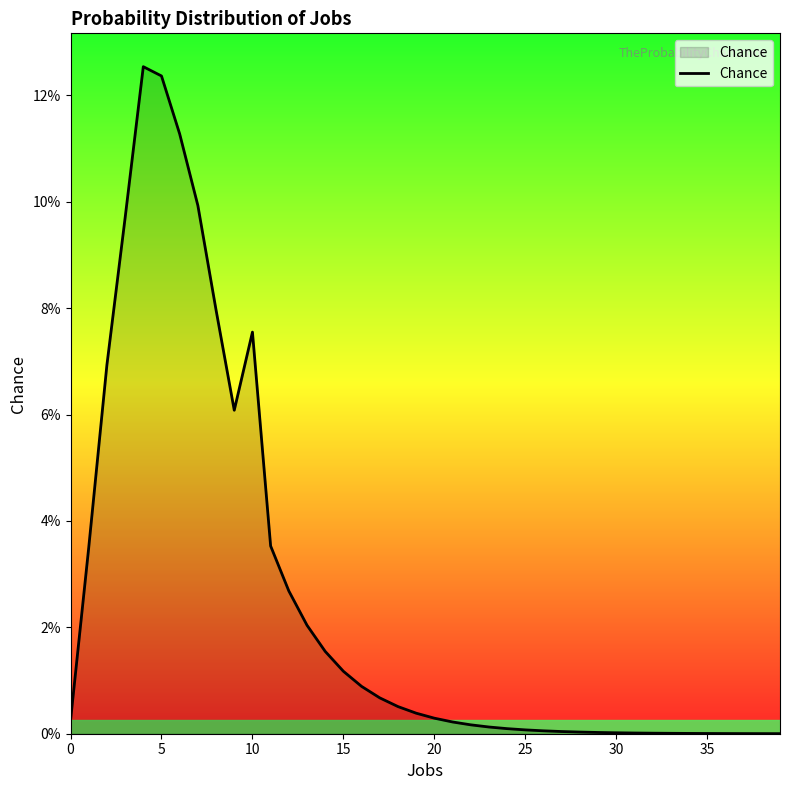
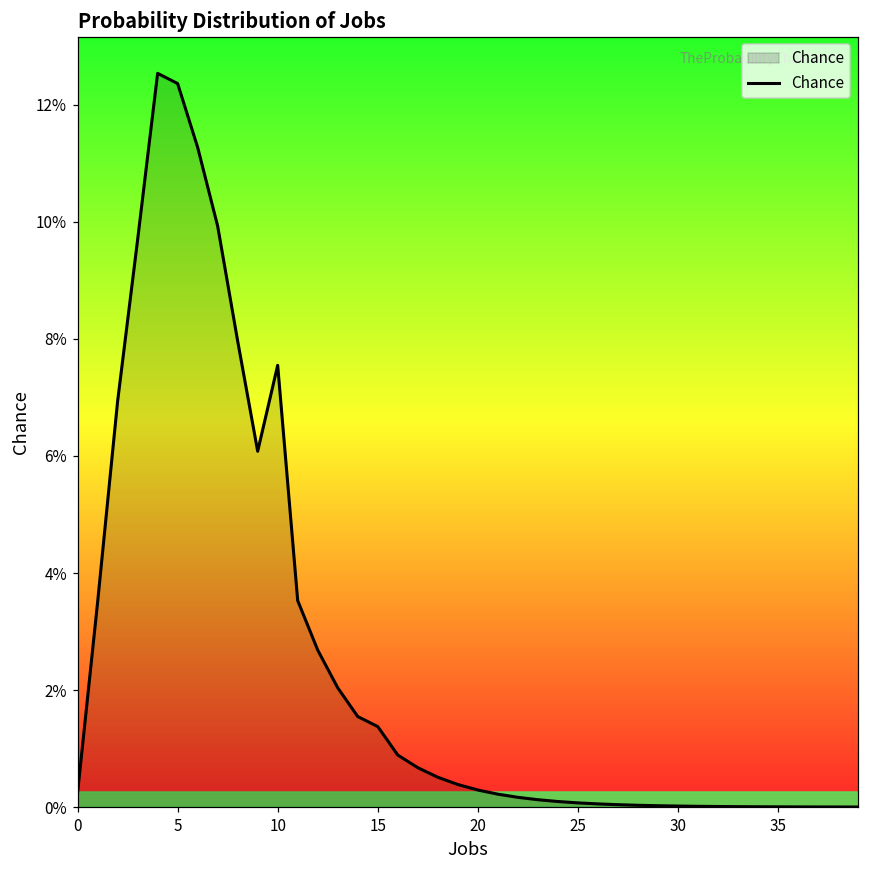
  {
    "5": "12.4%",
    "10": "7.5%",
-   "15": "1.2%",
+   "15": "1.4%",
    "20": "0.3%"
  }
